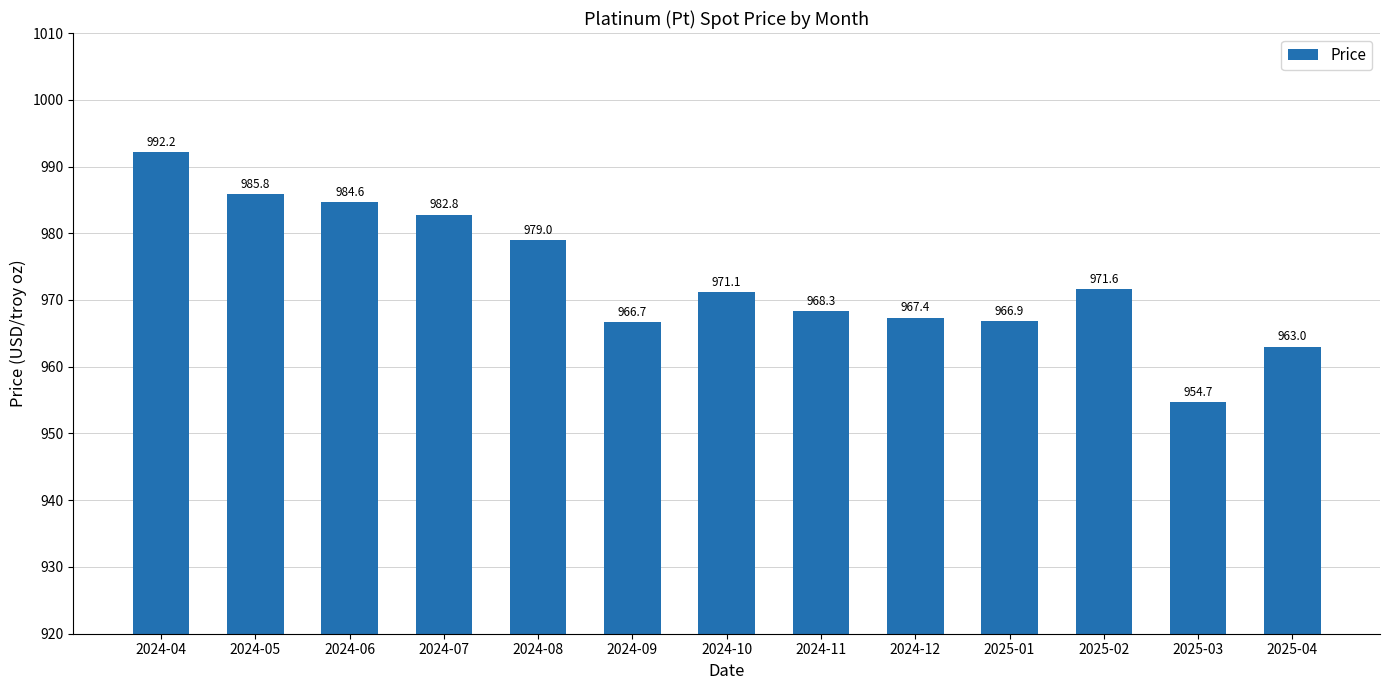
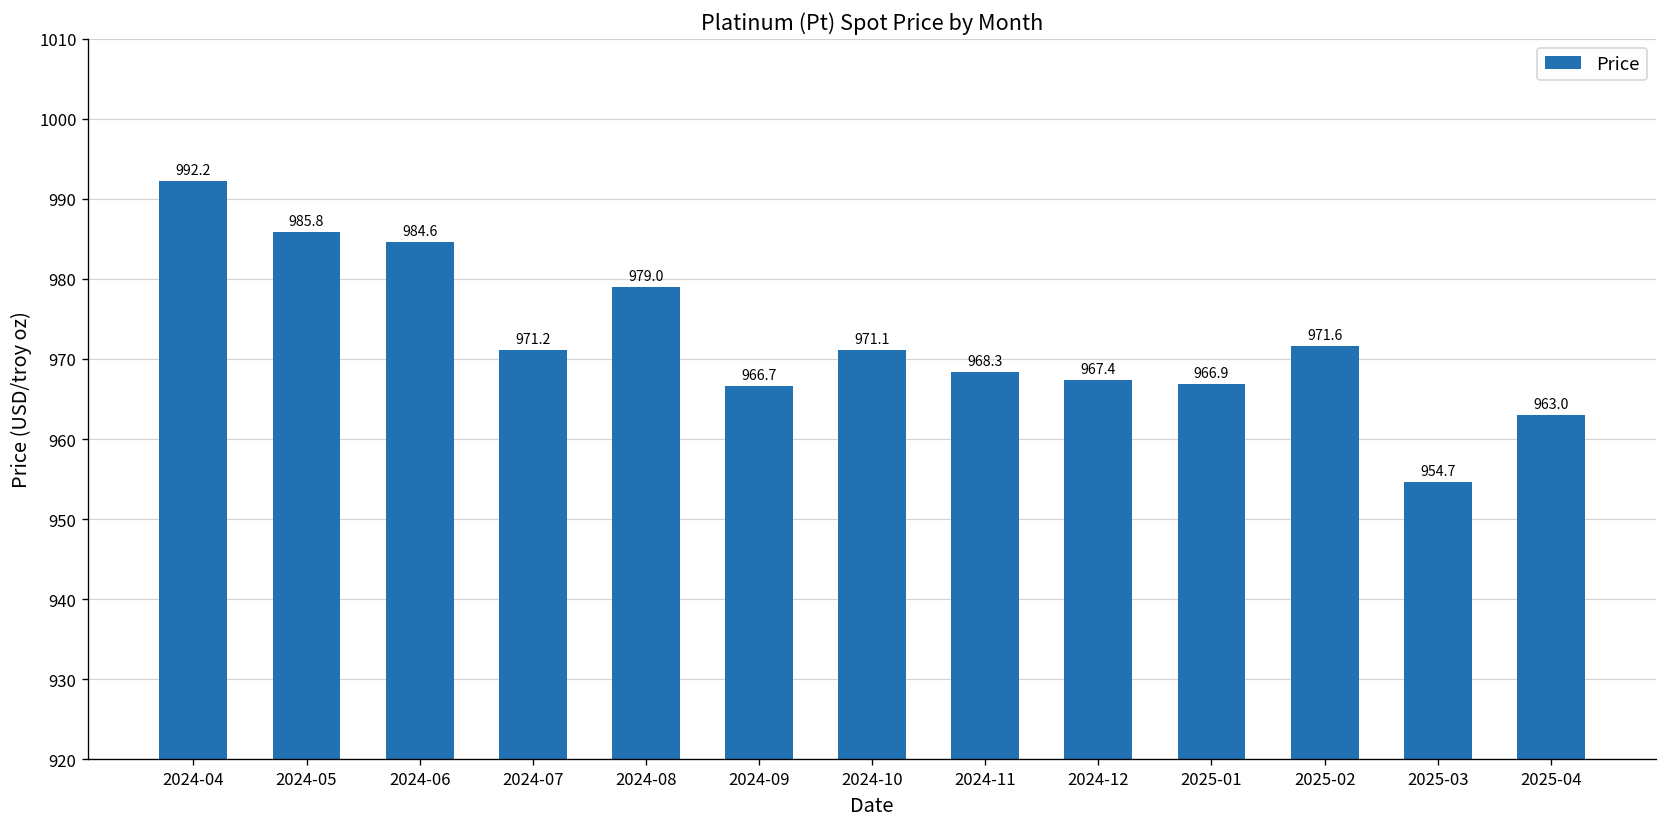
  {
    "2024-04": 992.2,
    "2024-05": 985.8,
    "2024-06": 984.6,
-   "2024-07": 982.8,
+   "2024-07": 971.2,
    "2024-08": 979.0,
    "2024-09": 966.7,
    "2024-10": 971.1,
    "2024-11": 968.3,
    "2024-12": 967.4,
    "2025-01": 966.9,
    "2025-02": 971.6,
    "2025-03": 954.7,
    "2025-04": 963.0
  }
